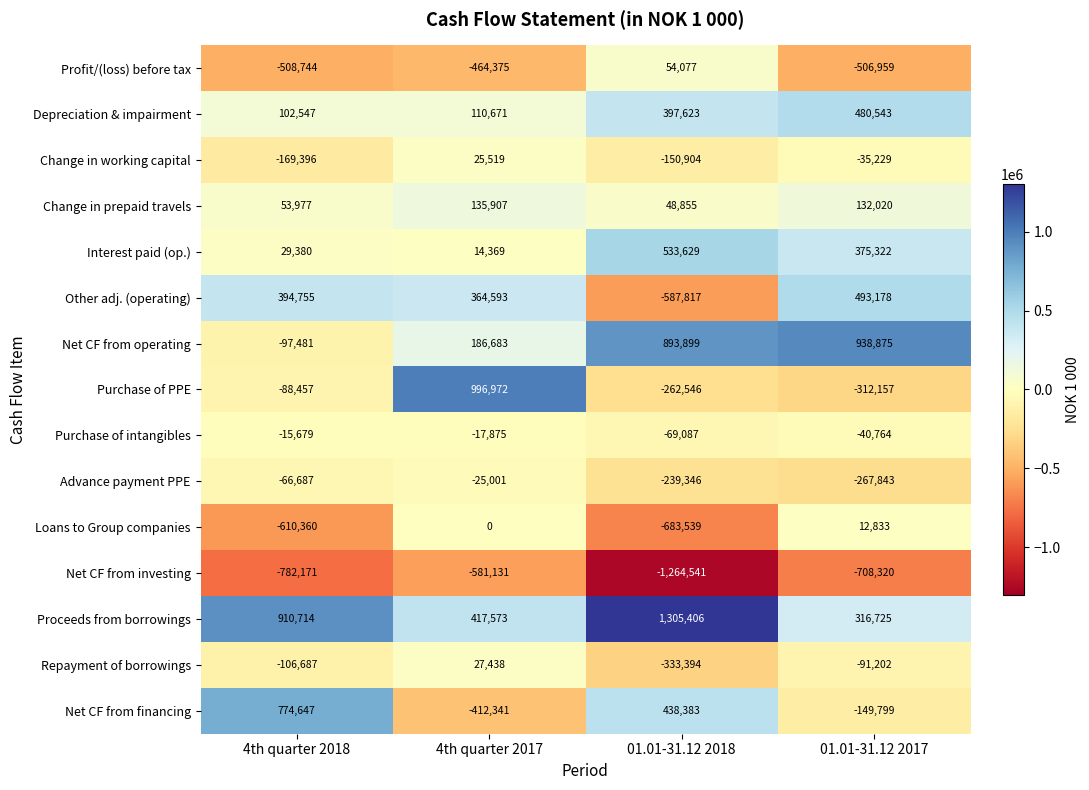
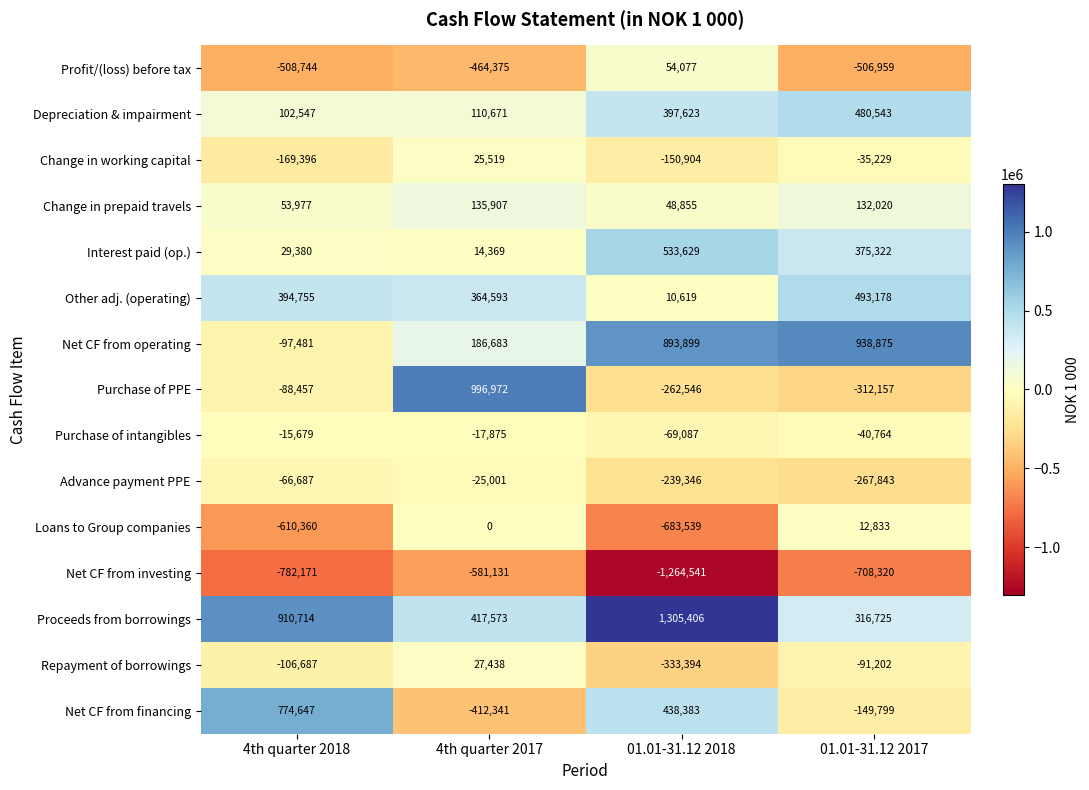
  {
    "Profit/(loss) before tax": {
      "4th quarter 2018": "-508,744",
      "4th quarter 2017": "-464,375",
      "01.01-31.12 2018": "54,077",
      "01.01-31.12 2017": "-506,959"
    },
    "Depreciation & impairment": {
      "4th quarter 2018": "102,547",
      "4th quarter 2017": "110,671",
      "01.01-31.12 2018": "397,623",
      "01.01-31.12 2017": "480,543"
    },
    "Change in working capital": {
      "4th quarter 2018": "-169,396",
      "4th quarter 2017": "25,519",
      "01.01-31.12 2018": "-150,904",
      "01.01-31.12 2017": "-35,229"
    },
    "Change in prepaid travels": {
      "4th quarter 2018": "53,977",
      "4th quarter 2017": "135,907",
      "01.01-31.12 2018": "48,855",
      "01.01-31.12 2017": "132,020"
    },
    "Interest paid (op.)": {
      "4th quarter 2018": "29,380",
      "4th quarter 2017": "14,369",
      "01.01-31.12 2018": "533,629",
      "01.01-31.12 2017": "375,322"
    },
    "Other adj. (operating)": {
      "4th quarter 2018": "394,755",
      "4th quarter 2017": "364,593",
-     "01.01-31.12 2018": "-587,817",
+     "01.01-31.12 2018": "10,619",
      "01.01-31.12 2017": "493,178"
    },
    "Net CF from operating": {
      "4th quarter 2018": "-97,481",
      "4th quarter 2017": "186,683",
      "01.01-31.12 2018": "893,899",
      "01.01-31.12 2017": "938,875"
    },
    "Purchase of PPE": {
      "4th quarter 2018": "-88,457",
      "4th quarter 2017": "996,972",
      "01.01-31.12 2018": "-262,546",
      "01.01-31.12 2017": "-312,157"
    },
    "Purchase of intangibles": {
      "4th quarter 2018": "-15,679",
      "4th quarter 2017": "-17,875",
      "01.01-31.12 2018": "-69,087",
      "01.01-31.12 2017": "-40,764"
    },
    "Advance payment PPE": {
      "4th quarter 2018": "-66,687",
      "4th quarter 2017": "-25,001",
      "01.01-31.12 2018": "-239,346",
      "01.01-31.12 2017": "-267,843"
    },
    "Loans to Group companies": {
      "4th quarter 2018": "-610,360",
      "4th quarter 2017": "0",
      "01.01-31.12 2018": "-683,539",
      "01.01-31.12 2017": "12,833"
    },
    "Net CF from investing": {
      "4th quarter 2018": "-782,171",
      "4th quarter 2017": "-581,131",
      "01.01-31.12 2018": "-1,264,541",
      "01.01-31.12 2017": "-708,320"
    },
    "Proceeds from borrowings": {
      "4th quarter 2018": "910,714",
      "4th quarter 2017": "417,573",
      "01.01-31.12 2018": "1,305,406",
      "01.01-31.12 2017": "316,725"
    },
    "Repayment of borrowings": {
      "4th quarter 2018": "-106,687",
      "4th quarter 2017": "27,438",
      "01.01-31.12 2018": "-333,394",
      "01.01-31.12 2017": "-91,202"
    },
    "Net CF from financing": {
      "4th quarter 2018": "774,647",
      "4th quarter 2017": "-412,341",
      "01.01-31.12 2018": "438,383",
      "01.01-31.12 2017": "-149,799"
    }
  }
